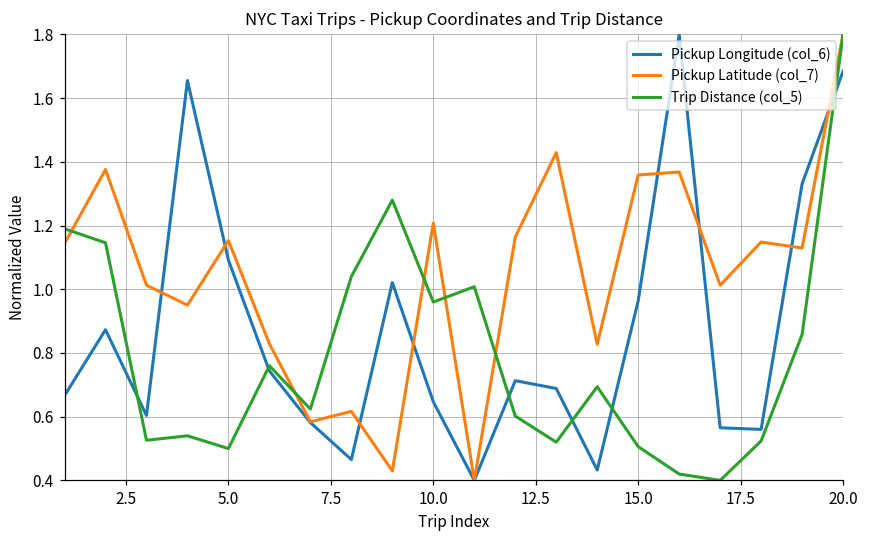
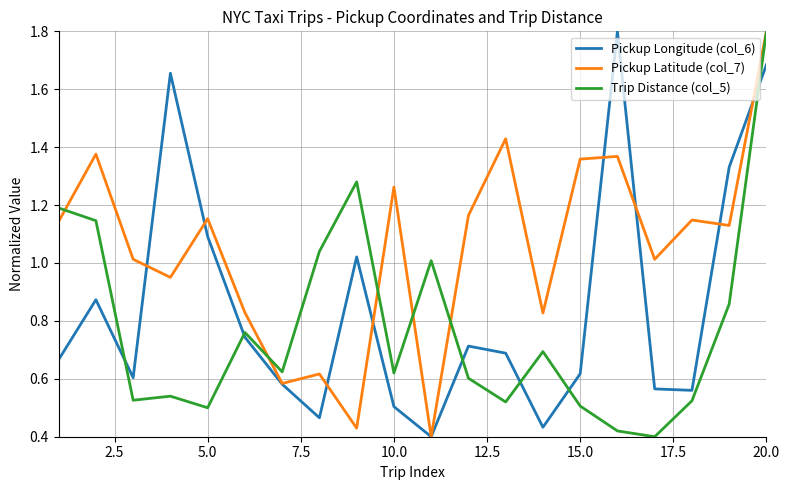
  {
    "Pickup Longitude (col_6)": {
      "5.0": 1.09,
-     "10.0": 0.65,
-     "15.0": 0.96,
+     "10.0": 0.50,
+     "15.0": 0.62,
      "20.0": 1.68
    },
    "Pickup Latitude (col_7)": {
      "5.0": 1.15,
-     "10.0": 1.21,
+     "10.0": 1.26,
      "15.0": 1.36
    },
    "Trip Distance (col_5)": {
      "5.0": 0.50,
-     "10.0": 0.96,
+     "10.0": 0.62,
      "15.0": 0.51
    }
  }
